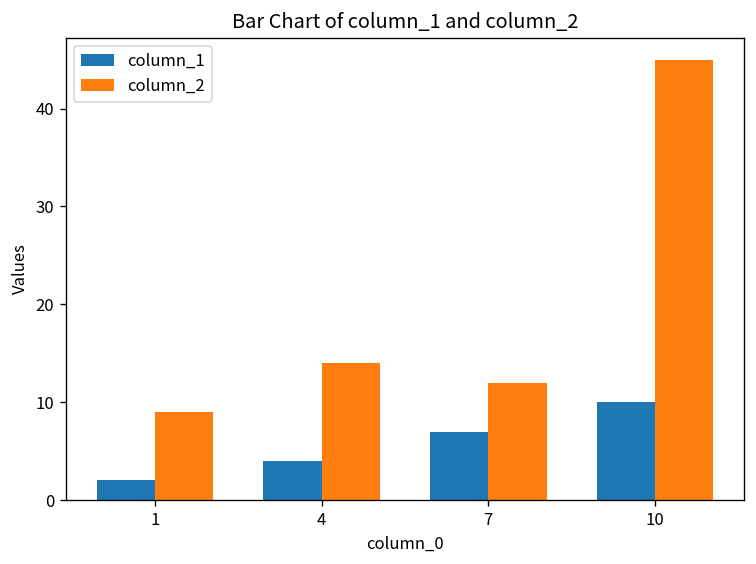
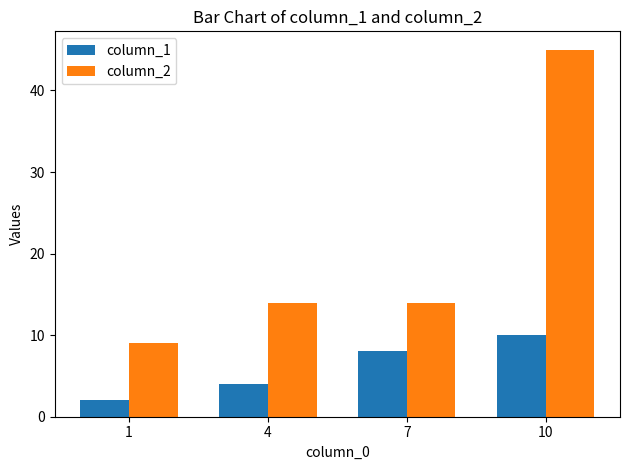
  {
    "column_1": {
      "1": 2,
      "4": 4,
-     "7": 7,
+     "7": 8,
      "10": 10
    },
    "column_2": {
      "1": 9,
      "4": 14,
-     "7": 12,
+     "7": 14,
      "10": 45
    }
  }
